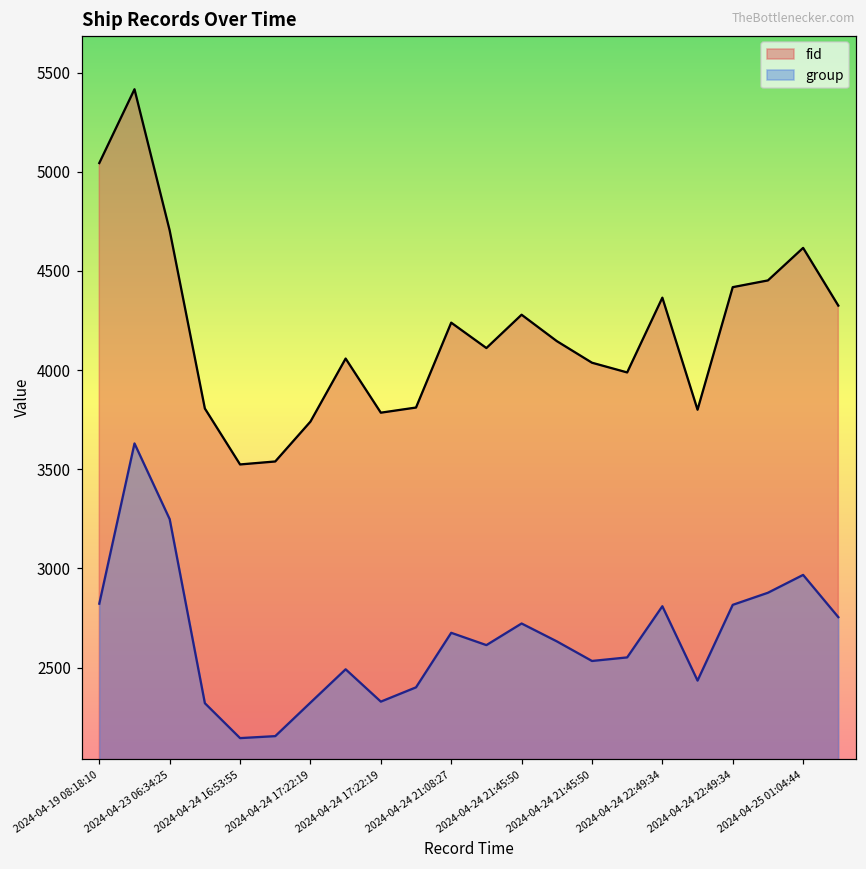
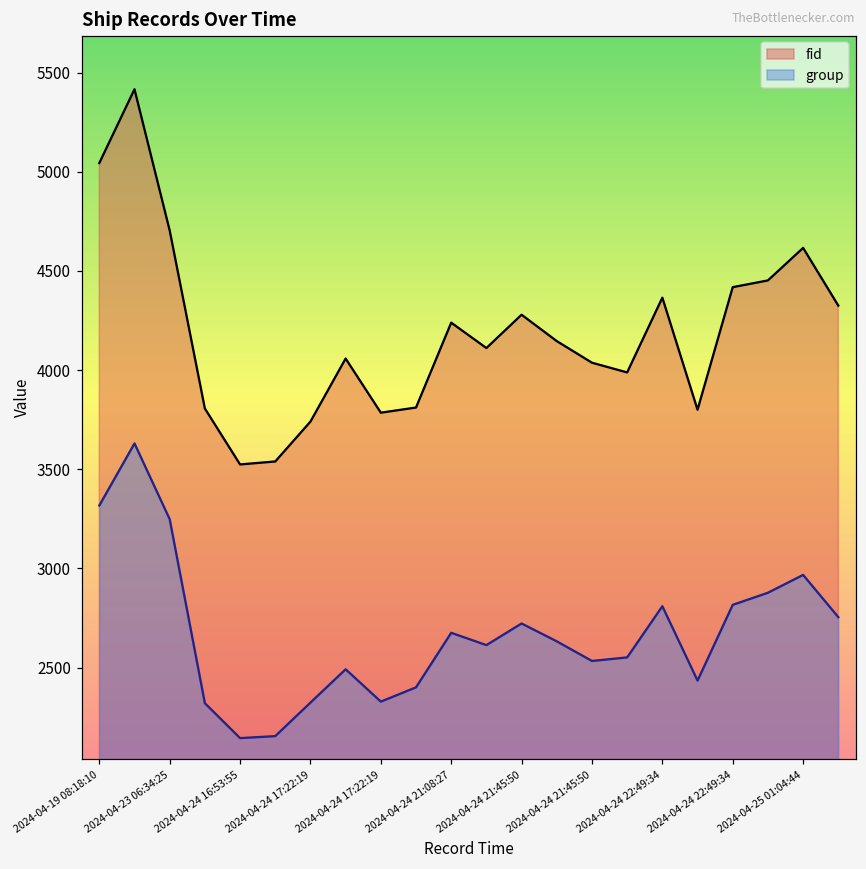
  {
    "fid": {
      "2024-04-19 08:18:10": 5040,
      "2024-04-23 06:34:25": 4700
    },
    "group": {
-     "2024-04-19 08:18:10": 2820,
+     "2024-04-19 08:18:10": 3320,
      "2024-04-23 06:34:25": 3250
    }
  }
